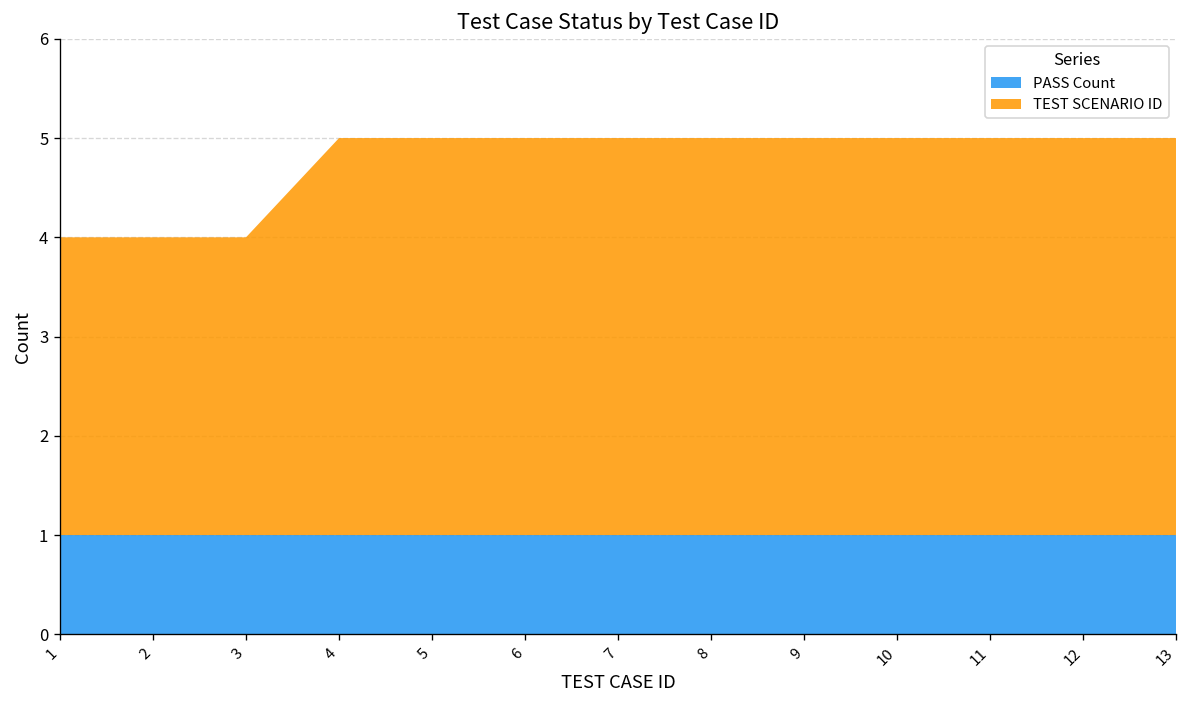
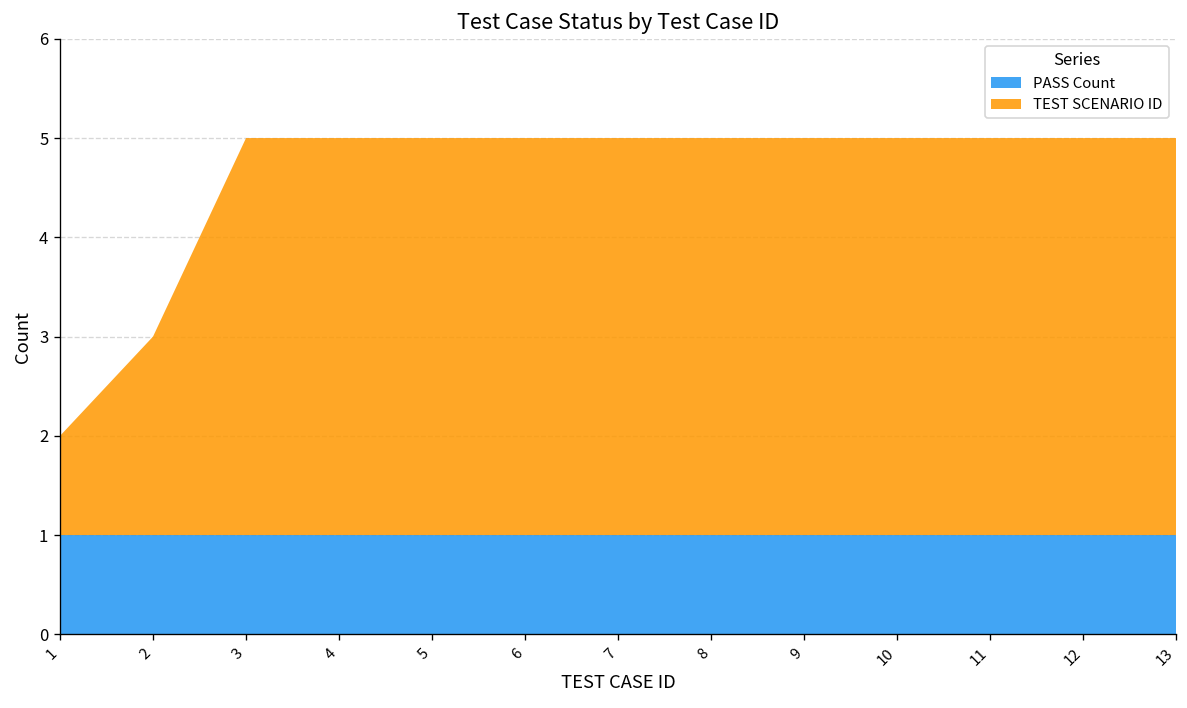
  {
    "PASS Count": {
      "1": 1,
      "2": 1,
      "3": 1,
      "4": 1,
      "5": 1,
      "6": 1,
      "7": 1,
      "8": 1,
      "9": 1,
      "10": 1,
      "11": 1,
      "12": 1,
      "13": 1
    },
    "TEST SCENARIO ID": {
-     "1": 3,
-     "2": 3,
-     "3": 3,
+     "1": 1,
+     "2": 2,
+     "3": 4,
      "4": 4,
      "5": 4,
      "6": 4,
      "7": 4,
      "8": 4,
      "9": 4,
      "10": 4,
      "11": 4,
      "12": 4,
      "13": 4
    }
  }
